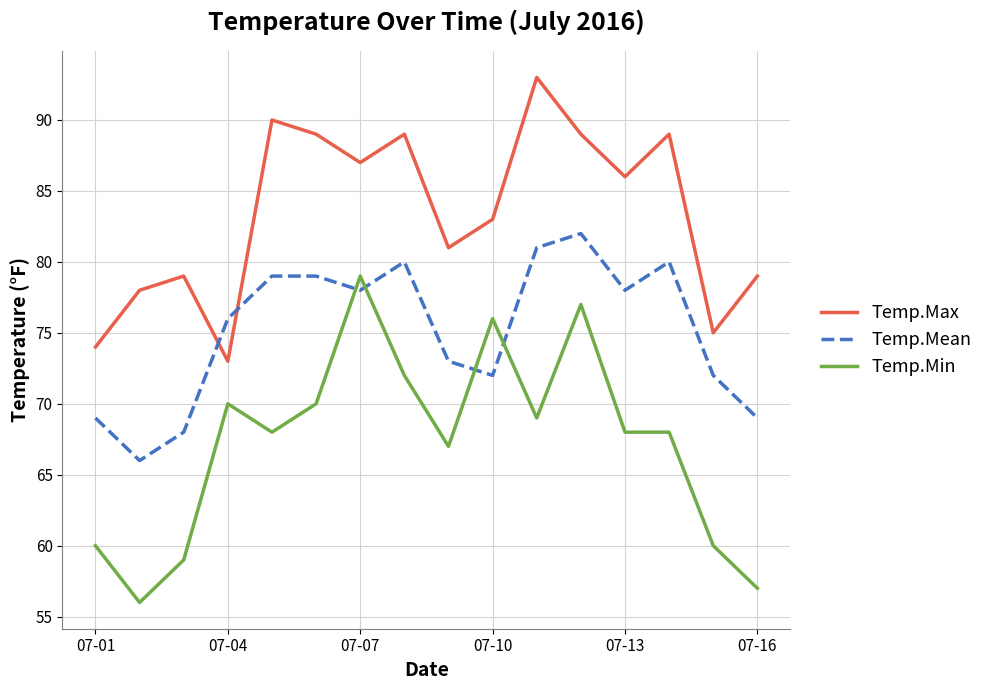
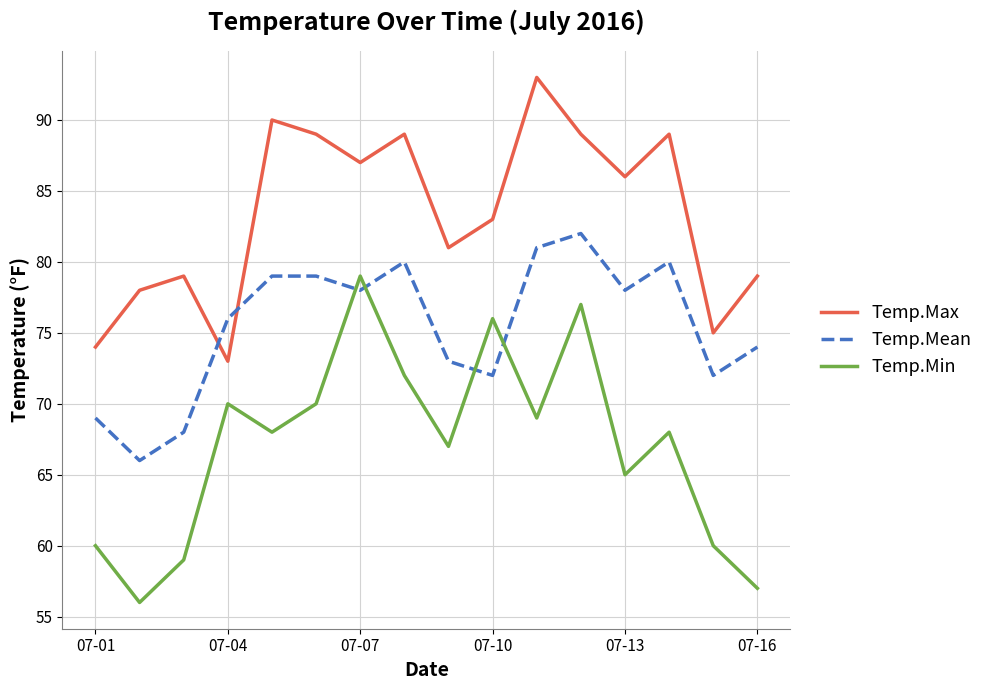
  {
    "Temp.Max": {
      "07-01": 74,
      "07-04": 73,
      "07-07": 87,
      "07-10": 83,
      "07-13": 86,
      "07-16": 79
    },
    "Temp.Mean": {
      "07-01": 69,
      "07-04": 76,
      "07-07": 78,
      "07-10": 72,
      "07-13": 78,
-     "07-16": 69
+     "07-16": 74
    },
    "Temp.Min": {
      "07-01": 60,
      "07-04": 70,
      "07-07": 79,
      "07-10": 76,
-     "07-13": 68,
+     "07-13": 65,
      "07-16": 57
    }
  }
